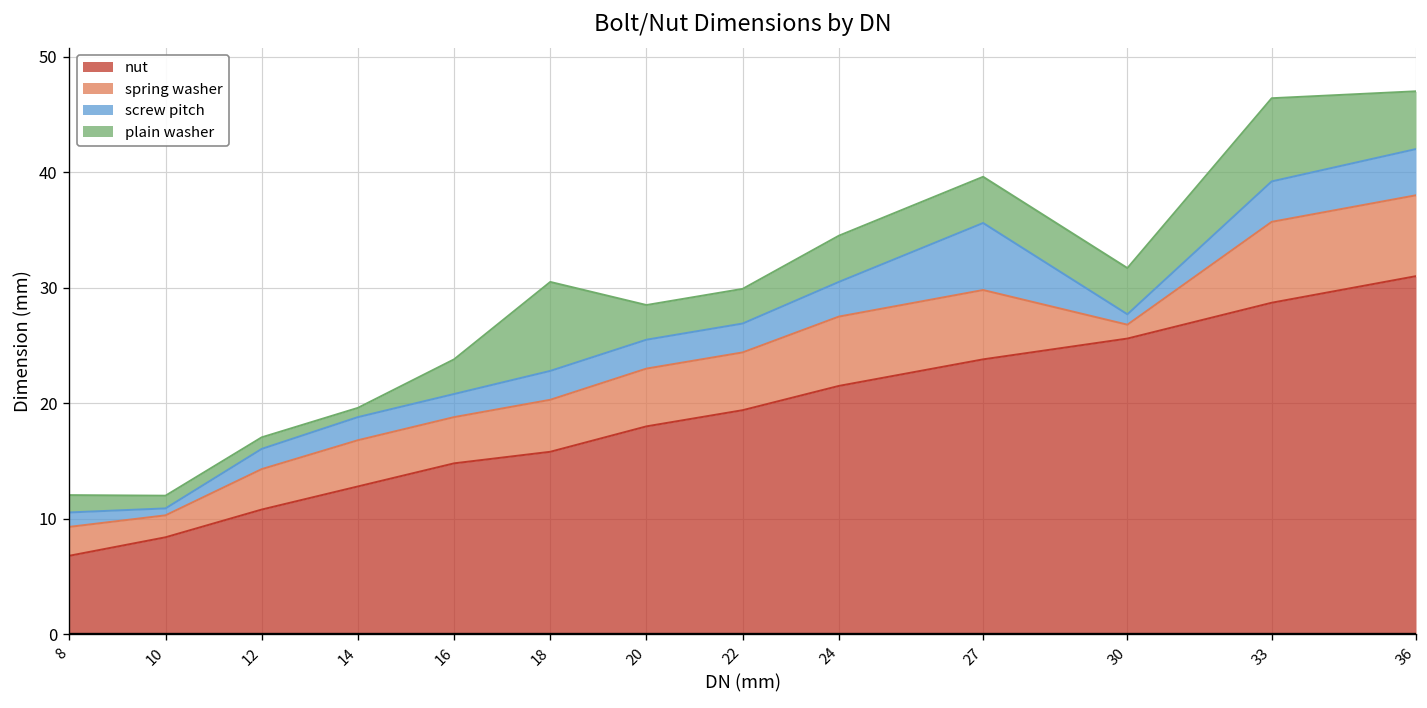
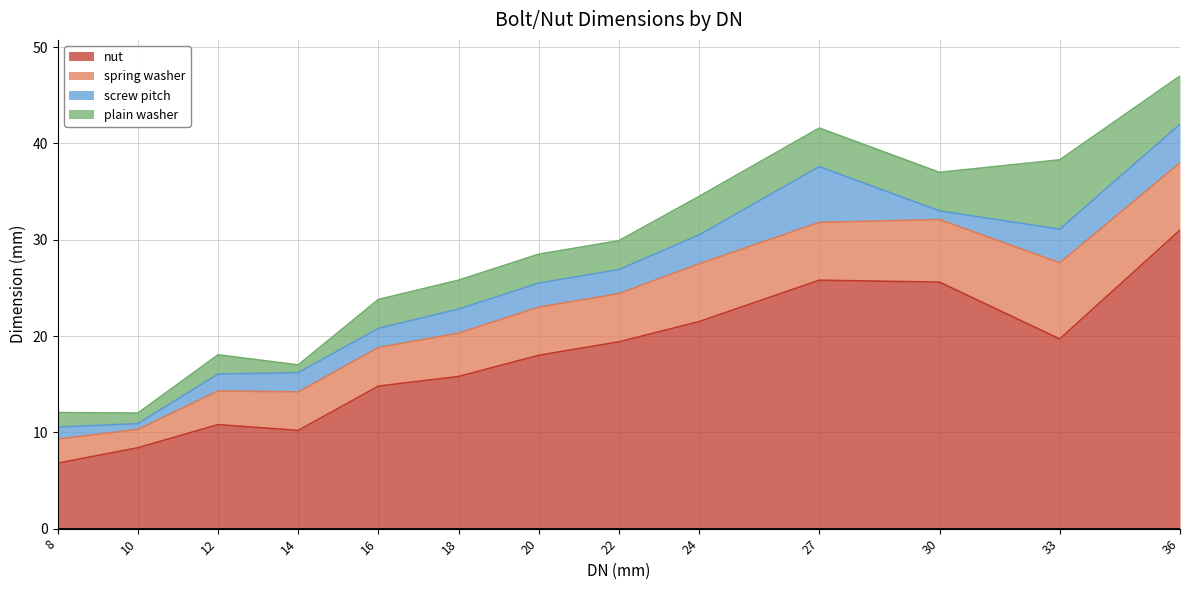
  {
    "nut": {
      "8": 7,
      "10": 8,
      "12": 11,
-     "14": 13,
+     "14": 10,
      "16": 15,
      "18": 16,
      "20": 18,
      "22": 19,
      "24": 22,
-     "27": 24,
+     "27": 26,
      "30": 26,
-     "33": 29,
+     "33": 20,
      "36": 31
    },
    "spring washer": {
      "8": 3,
      "10": 2,
      "12": 4,
      "14": 4,
      "16": 4,
      "18": 5,
      "20": 5,
      "22": 5,
      "24": 6,
      "27": 6,
-     "30": 1,
-     "33": 7,
+     "30": 7,
+     "33": 8,
      "36": 7
    },
    "screw pitch": {
      "8": 1,
      "10": 1,
      "12": 2,
      "14": 2,
      "16": 2,
      "18": 3,
      "20": 3,
      "22": 3,
      "24": 3,
      "27": 6,
      "30": 1,
      "33": 4,
      "36": 4
    },
    "plain washer": {
      "8": 2,
      "10": 1,
-     "12": 1,
+     "12": 2,
      "14": 1,
      "16": 3,
-     "18": 8,
+     "18": 3,
      "20": 3,
      "22": 3,
      "24": 4,
      "27": 4,
      "30": 4,
      "33": 7,
      "36": 5
    }
  }
